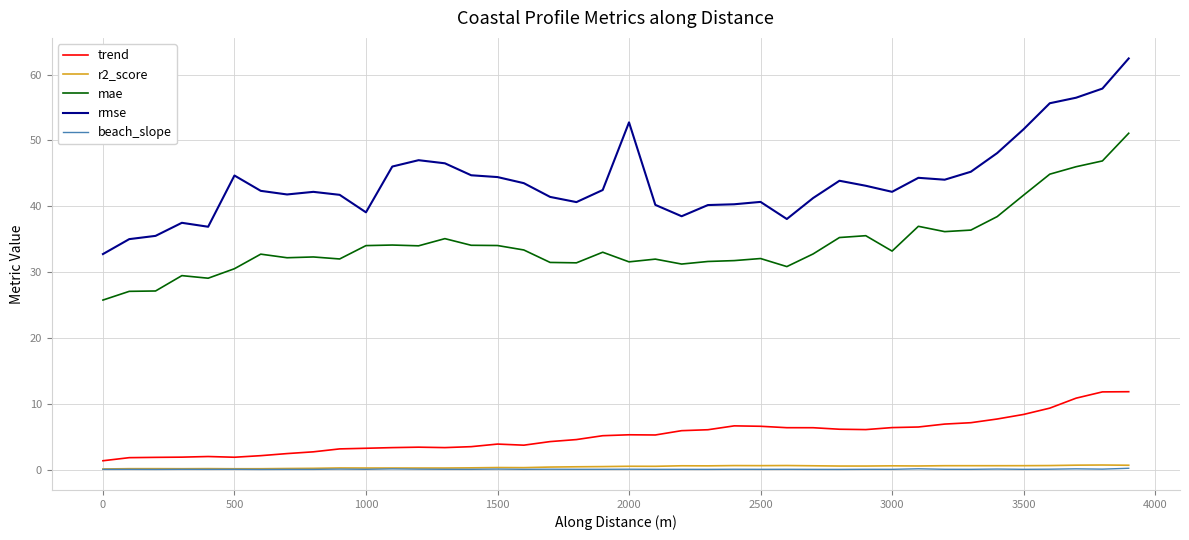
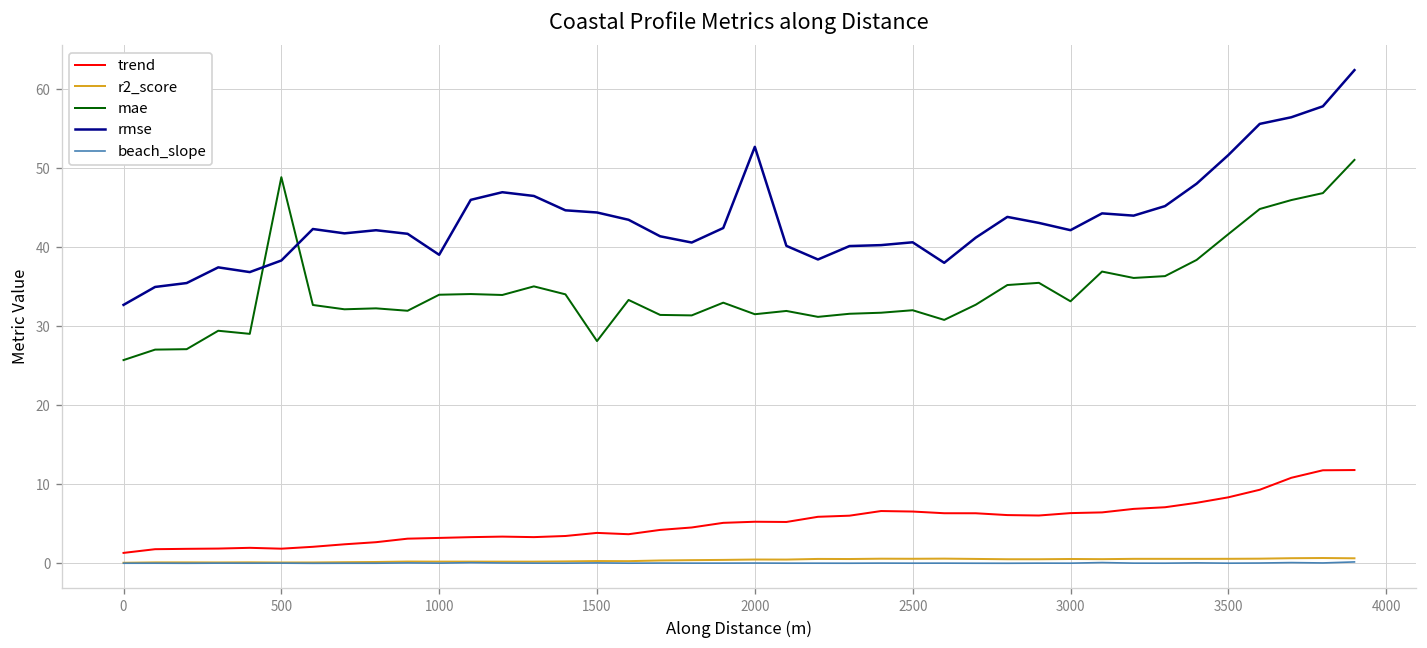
  {
    "trend": {
      "0": 1,
      "500": 2,
      "1000": 3,
      "1500": 4,
      "2000": 5,
      "2500": 7,
      "3000": 6,
      "3500": 8
    },
    "r2_score": {
      "2000": 0,
      "2500": 1,
      "3000": 1,
      "3500": 1
    },
    "mae": {
      "0": 26,
-     "500": 31,
+     "500": 49,
      "1000": 34,
-     "1500": 34,
+     "1500": 28,
      "2000": 32,
      "2500": 32,
      "3000": 33,
      "3500": 42
    },
    "rmse": {
      "0": 33,
-     "500": 45,
+     "500": 38,
      "1000": 39,
      "1500": 44,
      "2000": 53,
      "2500": 41,
      "3000": 42,
      "3500": 52
    },
    "beach_slope": {
      "2000": 0,
      "2500": 0,
      "3000": 0,
      "3500": 0
    }
  }
